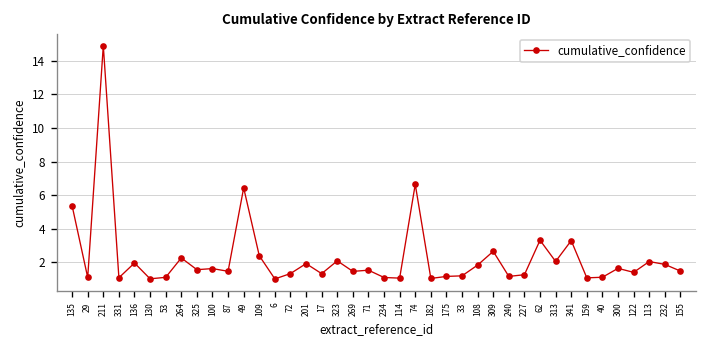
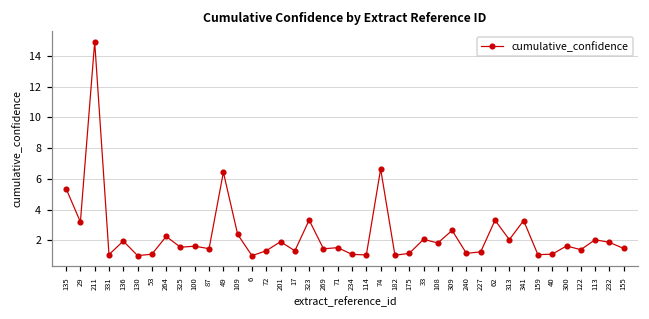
  {
    "135": 5.4,
-   "29": 1.1,
+   "29": 3.2,
    "211": 14.9,
    "331": 1.1,
    "136": 2.0,
    "130": 1.0,
    "53": 1.1,
    "264": 2.3,
    "325": 1.6,
    "100": 1.6,
    "87": 1.5,
    "49": 6.4,
    "109": 2.4,
    "6": 1.0,
    "72": 1.3,
    "201": 1.9,
    "17": 1.3,
-   "323": 2.1,
+   "323": 3.3,
    "269": 1.5,
    "71": 1.5,
    "234": 1.1,
    "114": 1.1,
    "74": 6.6,
    "182": 1.0,
    "175": 1.2,
-   "33": 1.2,
+   "33": 2.1,
    "108": 1.8,
    "309": 2.7,
    "240": 1.2,
    "227": 1.3,
    "62": 3.3,
    "313": 2.1,
    "341": 3.3,
    "159": 1.1,
    "40": 1.1,
    "300": 1.6,
    "122": 1.4,
    "113": 2.0,
    "232": 1.9,
    "155": 1.5
  }
